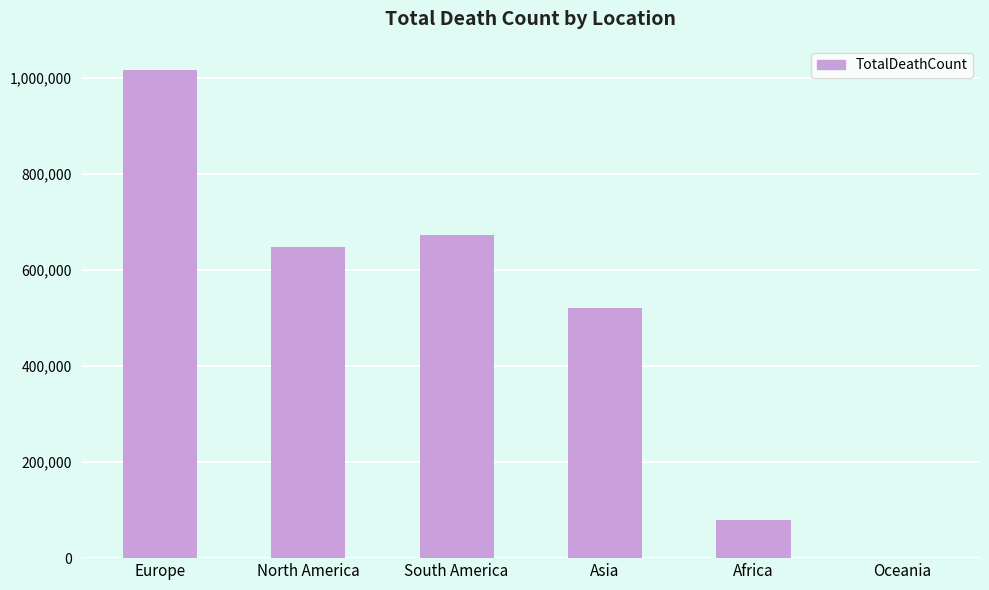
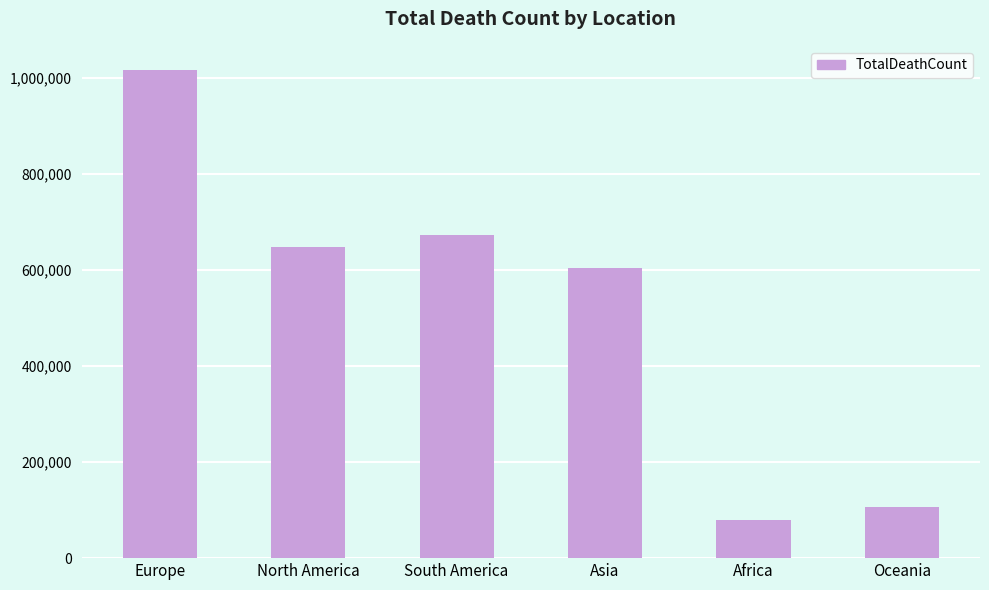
  {
    "Europe": "1,020,000",
    "North America": "650,000",
    "South America": "670,000",
-   "Asia": "520,000",
+   "Asia": "600,000",
    "Africa": "80,000",
-   "Oceania": "0"
+   "Oceania": "110,000"
  }
